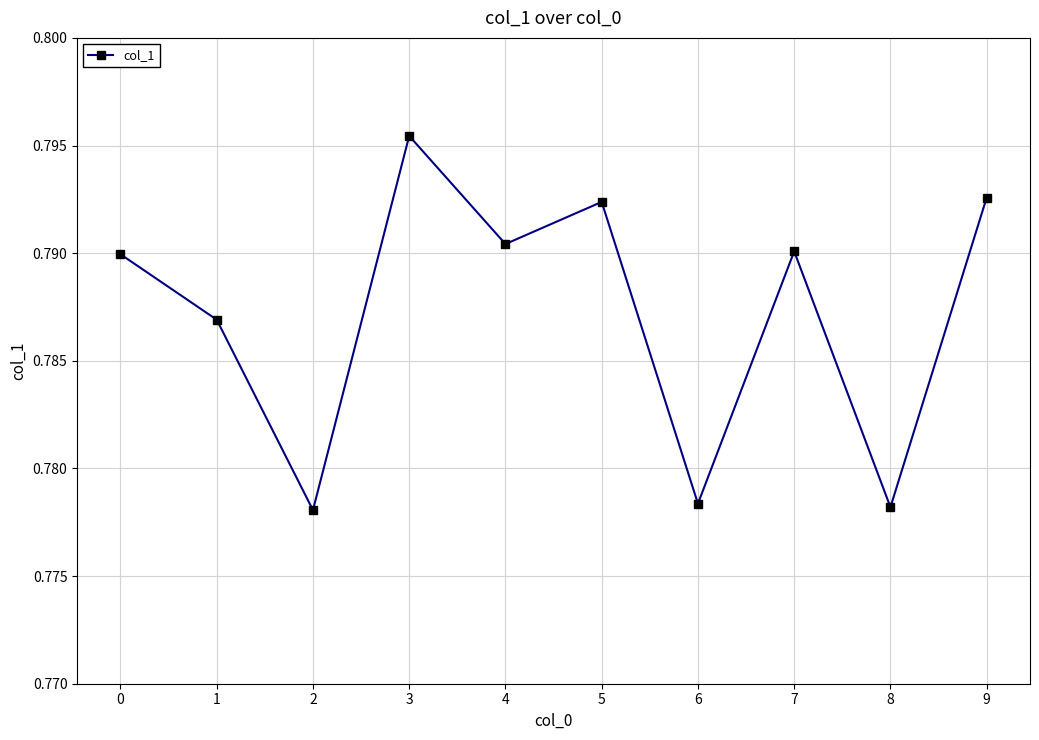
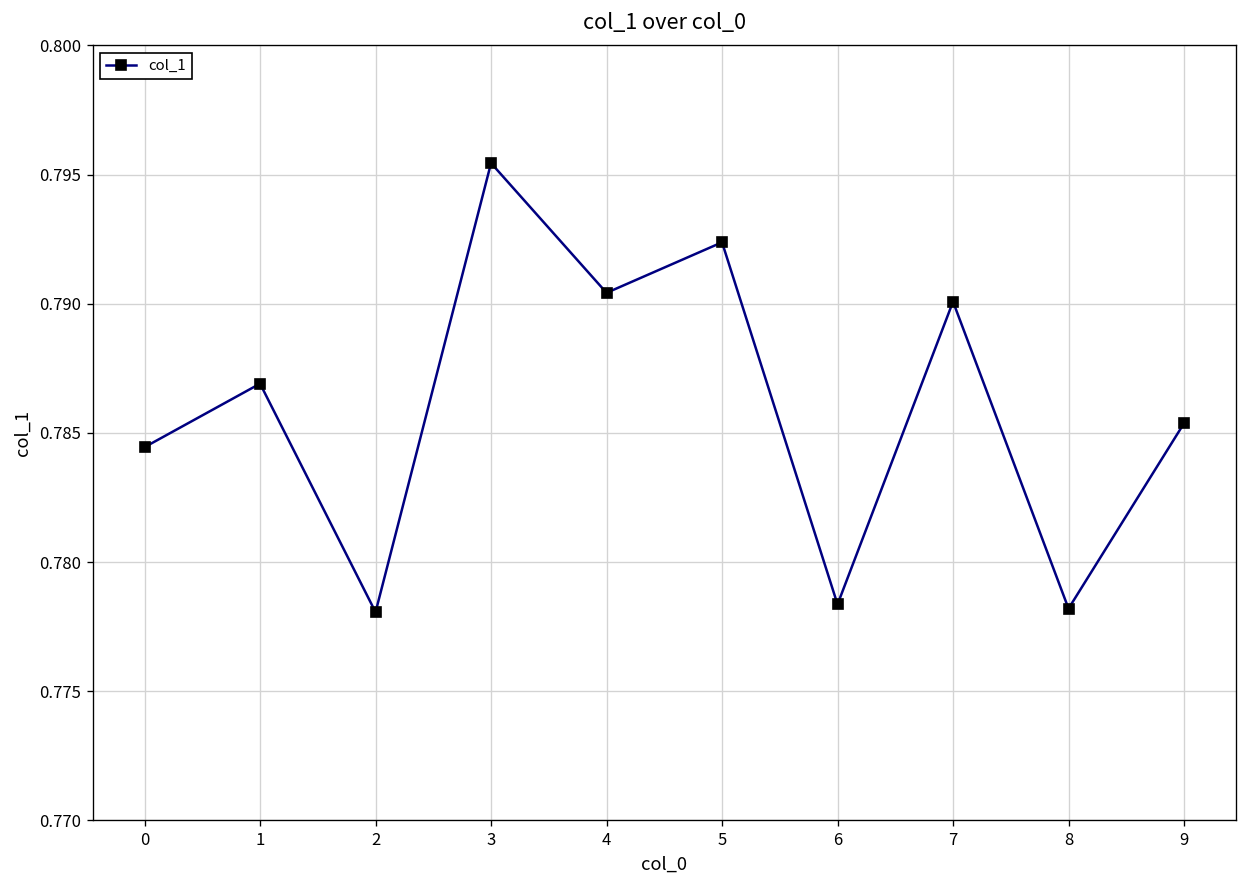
  {
-   "0": 0.7899,
+   "0": 0.7845,
    "1": 0.7869,
    "2": 0.7781,
    "3": 0.7954,
    "4": 0.7904,
    "5": 0.7924,
    "6": 0.7784,
    "7": 0.7901,
    "8": 0.7782,
-   "9": 0.7926
+   "9": 0.7854
  }
